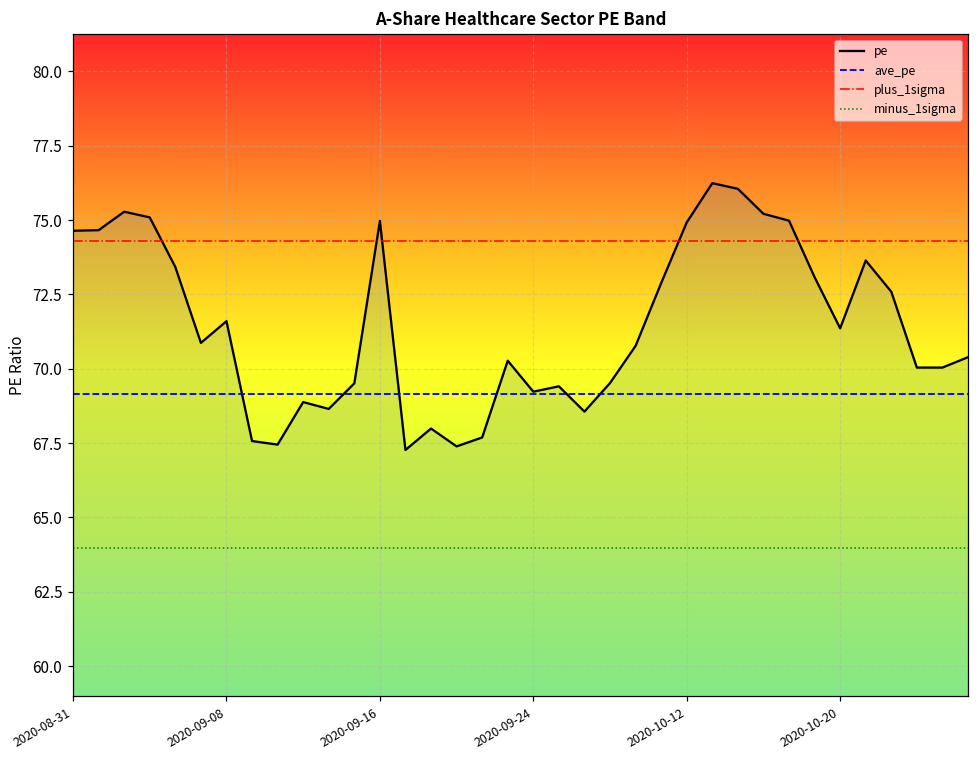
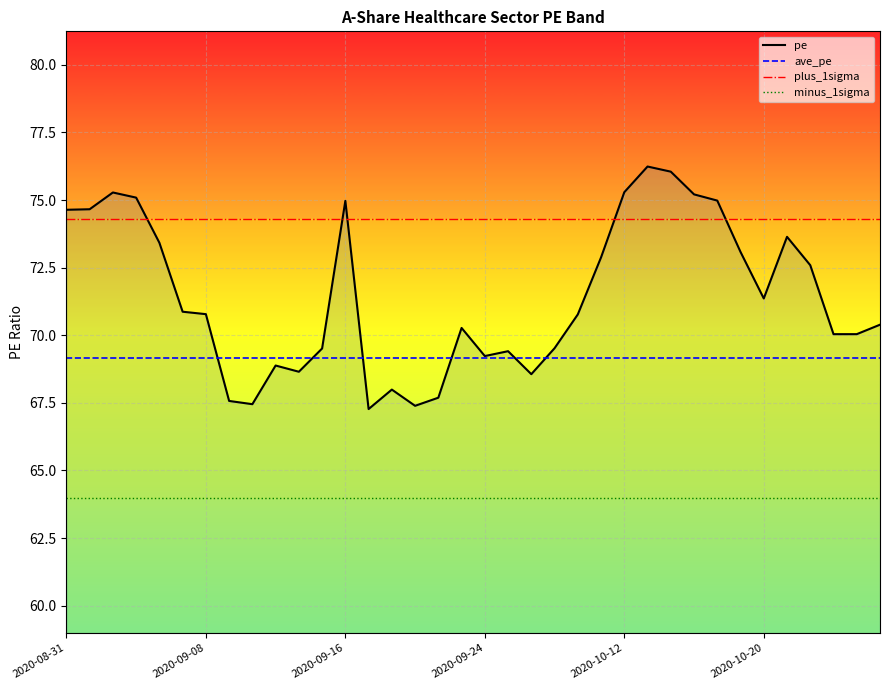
  {
    "pe": {
      "2020-08-31": 74.6,
-     "2020-09-08": 71.6,
+     "2020-09-08": 70.8,
      "2020-09-16": 75.0,
-     "2020-10-12": 74.9,
+     "2020-10-12": 75.3,
      "2020-10-20": 71.4
    },
    "ave_pe": {
      "2020-08-31": 69.1,
      "2020-09-08": 69.1,
      "2020-09-16": 69.1,
      "2020-10-12": 69.1,
      "2020-10-20": 69.1
    },
    "plus_1sigma": {
      "2020-08-31": 74.3,
      "2020-09-08": 74.3,
      "2020-09-16": 74.3,
      "2020-09-24": 74.3,
      "2020-10-12": 74.3,
      "2020-10-20": 74.3
    },
    "minus_1sigma": {
      "2020-08-31": 64.0,
      "2020-09-08": 64.0,
      "2020-09-16": 64.0,
      "2020-09-24": 64.0,
      "2020-10-12": 64.0,
      "2020-10-20": 64.0
    }
  }
